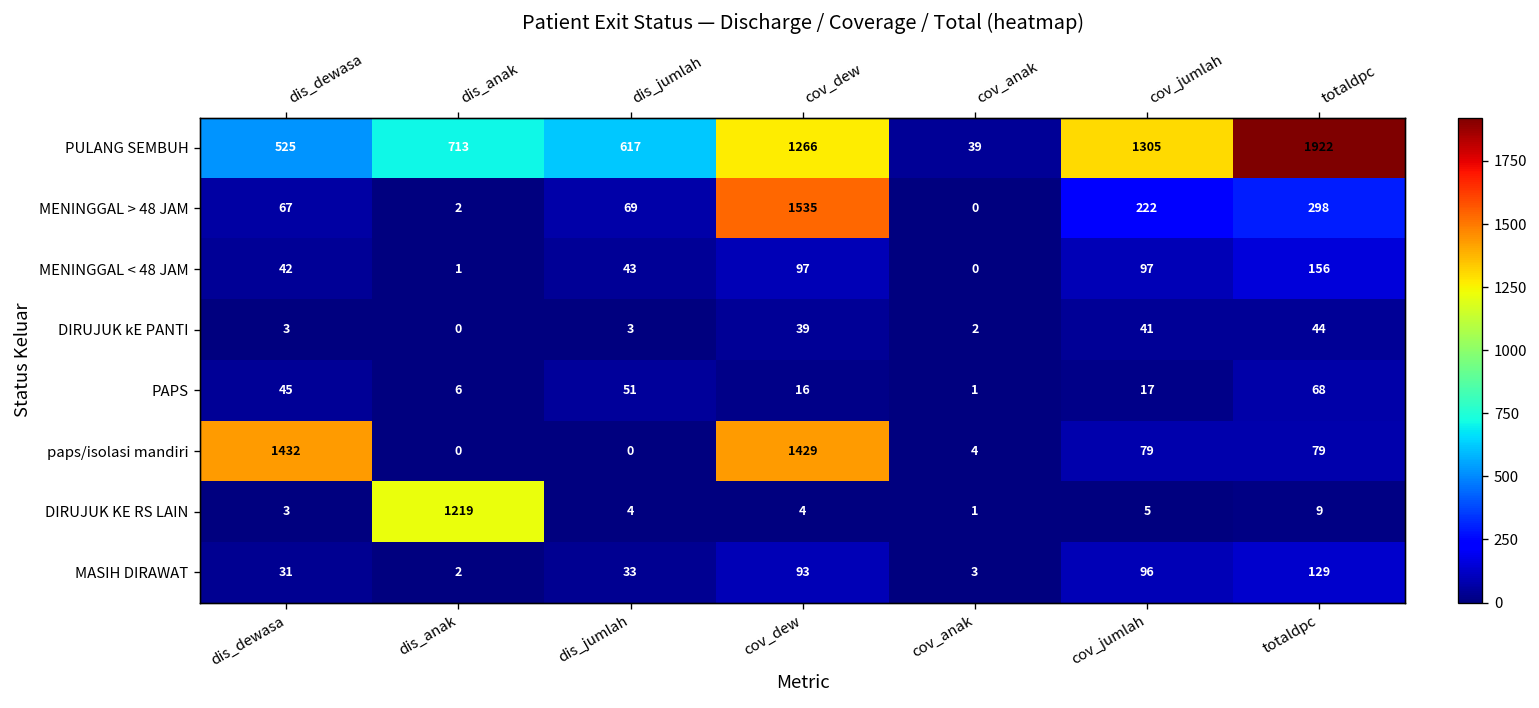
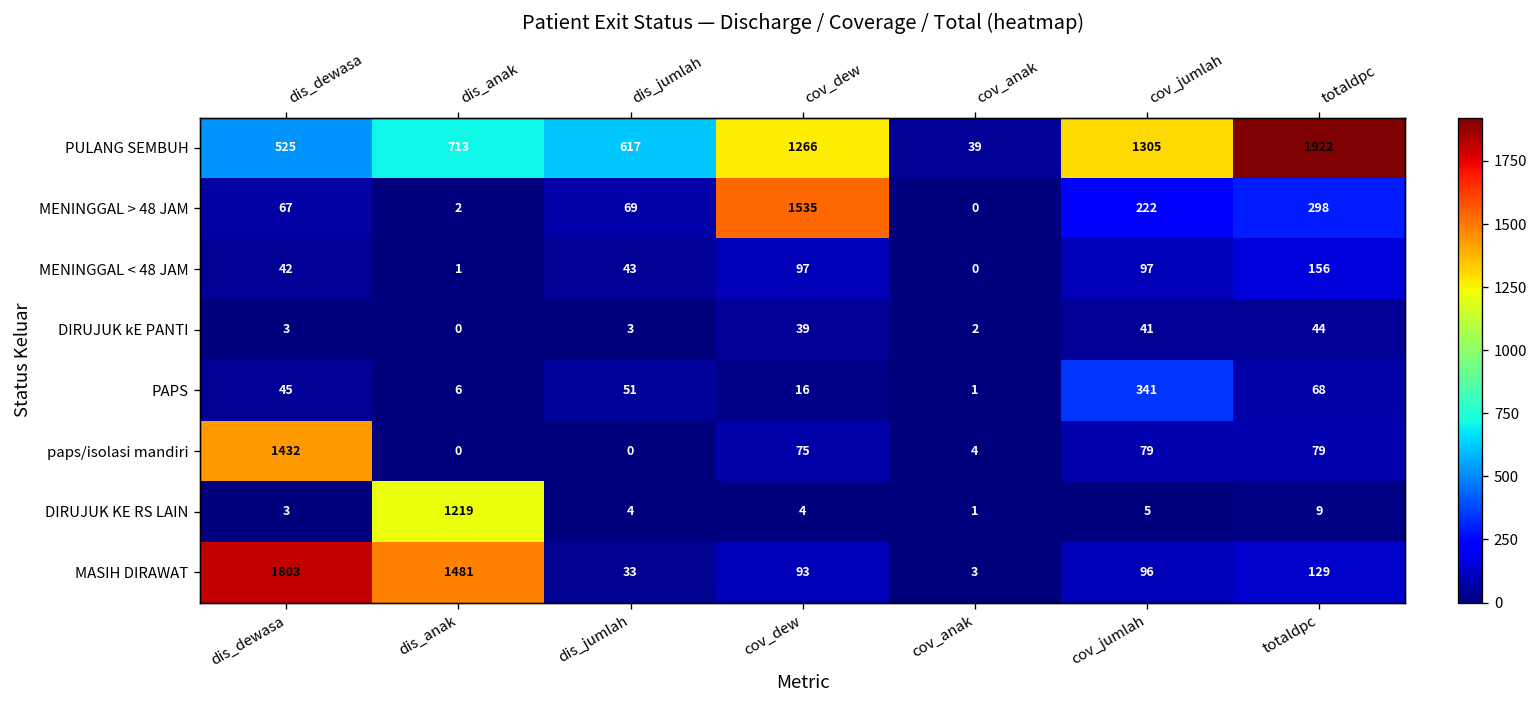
  {
    "PULANG SEMBUH": {
      "dis_dewasa": 525,
      "dis_anak": 713,
      "dis_jumlah": 617,
      "cov_dew": 1266,
      "cov_anak": 39,
      "cov_jumlah": 1305,
      "totaldpc": 1922
    },
    "MENINGGAL > 48 JAM": {
      "dis_dewasa": 67,
      "dis_anak": 2,
      "dis_jumlah": 69,
      "cov_dew": 1535,
      "cov_anak": 0,
      "cov_jumlah": 222,
      "totaldpc": 298
    },
    "MENINGGAL < 48 JAM": {
      "dis_dewasa": 42,
      "dis_anak": 1,
      "dis_jumlah": 43,
      "cov_dew": 97,
      "cov_anak": 0,
      "cov_jumlah": 97,
      "totaldpc": 156
    },
    "DIRUJUK kE PANTI": {
      "dis_dewasa": 3,
      "dis_anak": 0,
      "dis_jumlah": 3,
      "cov_dew": 39,
      "cov_anak": 2,
      "cov_jumlah": 41,
      "totaldpc": 44
    },
    "PAPS": {
      "dis_dewasa": 45,
      "dis_anak": 6,
      "dis_jumlah": 51,
      "cov_dew": 16,
      "cov_anak": 1,
-     "cov_jumlah": 17,
+     "cov_jumlah": 341,
      "totaldpc": 68
    },
    "paps/isolasi mandiri": {
      "dis_dewasa": 1432,
      "dis_anak": 0,
      "dis_jumlah": 0,
-     "cov_dew": 1429,
+     "cov_dew": 75,
      "cov_anak": 4,
      "cov_jumlah": 79,
      "totaldpc": 79
    },
    "DIRUJUK KE RS LAIN": {
      "dis_dewasa": 3,
      "dis_anak": 1219,
      "dis_jumlah": 4,
      "cov_dew": 4,
      "cov_anak": 1,
      "cov_jumlah": 5,
      "totaldpc": 9
    },
    "MASIH DIRAWAT": {
-     "dis_dewasa": 31,
-     "dis_anak": 2,
+     "dis_dewasa": 1803,
+     "dis_anak": 1481,
      "dis_jumlah": 33,
      "cov_dew": 93,
      "cov_anak": 3,
      "cov_jumlah": 96,
      "totaldpc": 129
    }
  }
